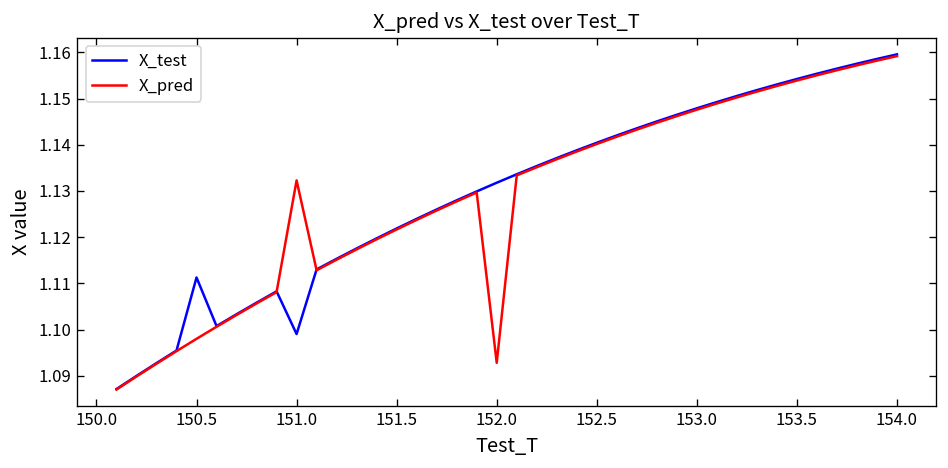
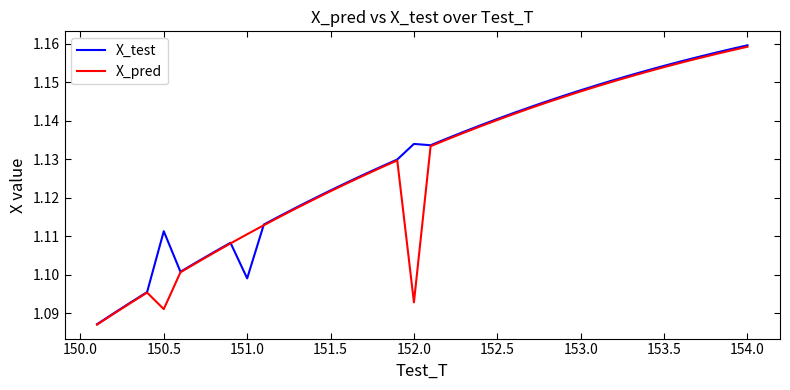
  {
    "X_test": {
      "150.5": 1.111,
      "151.0": 1.099,
-     "152.0": 1.132
+     "152.0": 1.134
    },
    "X_pred": {
-     "150.5": 1.098,
-     "151.0": 1.132,
+     "150.5": 1.091,
+     "151.0": 1.110,
      "152.0": 1.093
    }
  }
